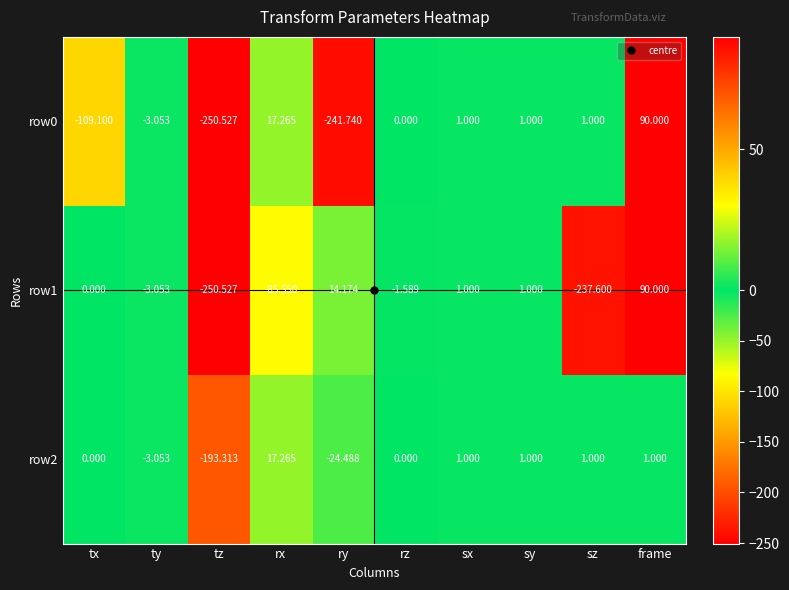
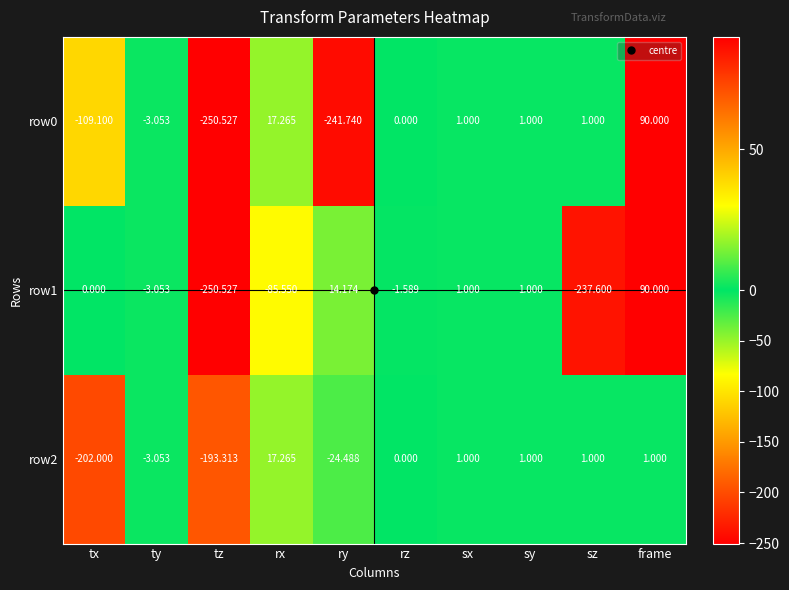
  {
    "row0": {
      "tx": -109.100,
      "ty": -3.053,
      "tz": -250.527,
      "rx": 17.265,
      "ry": -241.740,
      "rz": 0.000,
      "sx": 1.000,
      "sy": 1.000,
      "sz": 1.000,
      "frame": 90.000
    },
    "row1": {
      "tx": 0.000,
      "ty": -3.053,
      "tz": -250.527,
      "rx": -85.550,
      "ry": 14.174,
      "rz": -1.589,
      "sx": 1.000,
      "sy": 1.000,
      "sz": -237.600,
      "frame": 90.000
    },
    "row2": {
-     "tx": 0.000,
+     "tx": -202.000,
      "ty": -3.053,
      "tz": -193.313,
      "rx": 17.265,
      "ry": -24.488,
      "rz": 0.000,
      "sx": 1.000,
      "sy": 1.000,
      "sz": 1.000,
      "frame": 1.000
    }
  }
